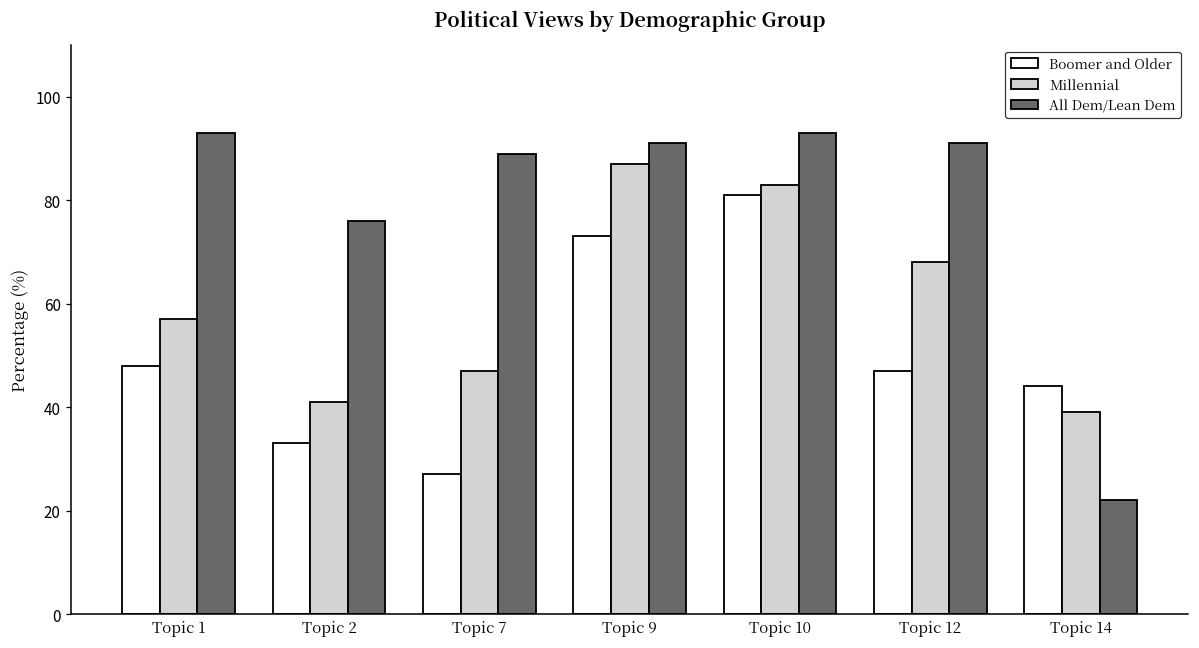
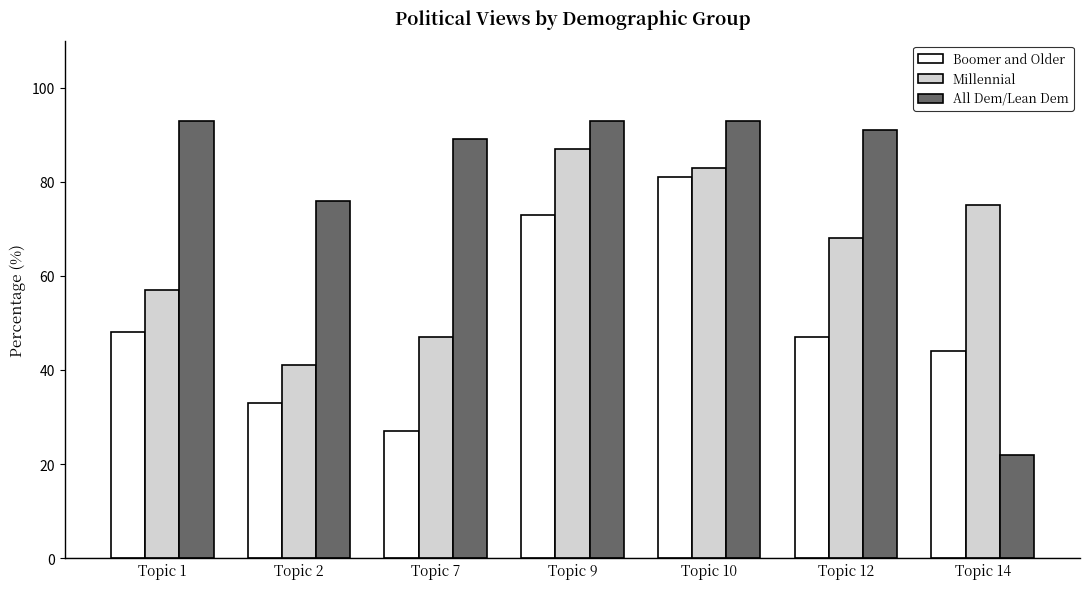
  {
    "Boomer and Older": {
      "Topic 1": 48,
      "Topic 2": 33,
      "Topic 7": 27,
      "Topic 9": 73,
      "Topic 10": 81,
      "Topic 12": 47,
      "Topic 14": 44
    },
    "Millennial": {
      "Topic 1": 57,
      "Topic 2": 41,
      "Topic 7": 47,
      "Topic 9": 87,
      "Topic 10": 83,
      "Topic 12": 68,
-     "Topic 14": 39
+     "Topic 14": 75
    },
    "All Dem/Lean Dem": {
      "Topic 1": 93,
      "Topic 2": 76,
      "Topic 7": 89,
-     "Topic 9": 91,
+     "Topic 9": 93,
      "Topic 10": 93,
      "Topic 12": 91,
      "Topic 14": 22
    }
  }
